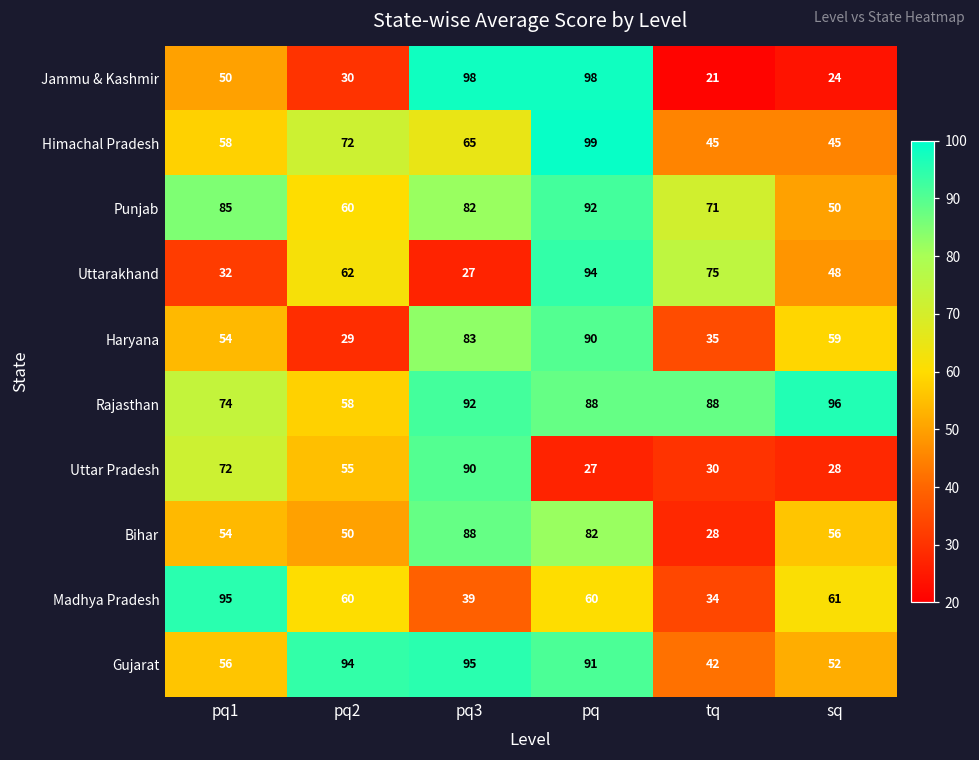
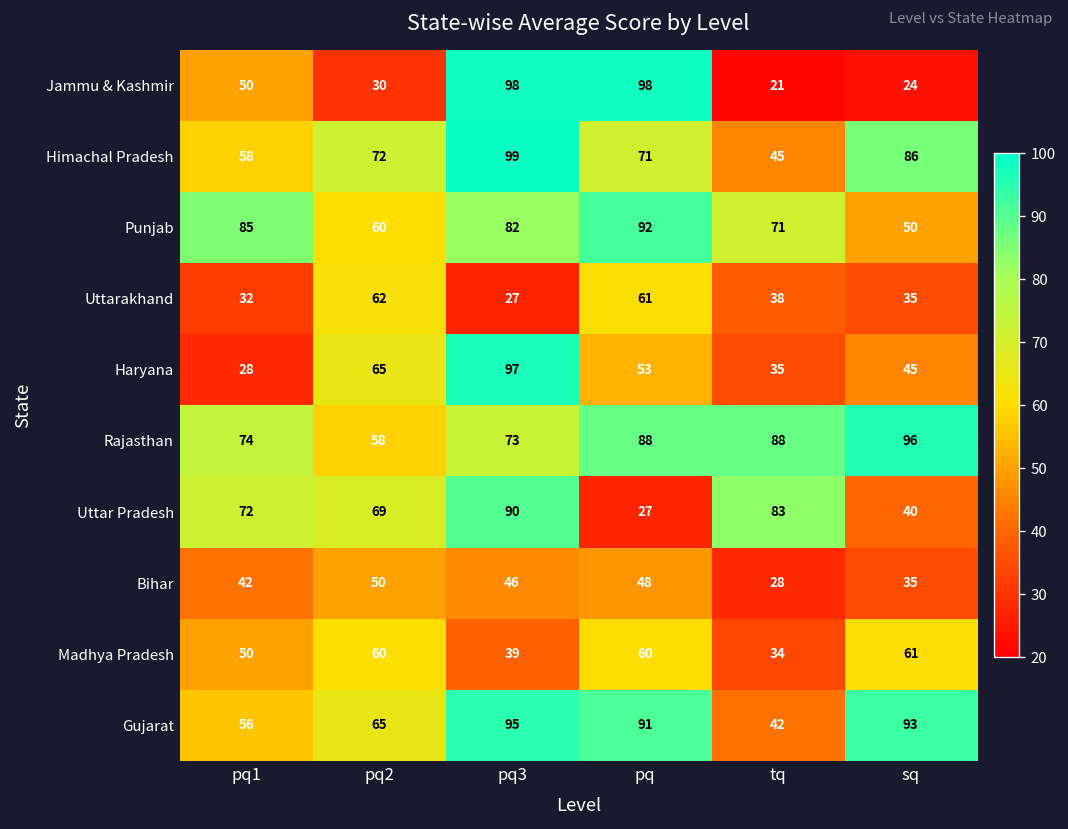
  {
    "Jammu & Kashmir": {
      "pq1": 50,
      "pq2": 30,
      "pq3": 98,
      "pq": 98,
      "tq": 21,
      "sq": 24
    },
    "Himachal Pradesh": {
      "pq1": 58,
      "pq2": 72,
-     "pq3": 65,
-     "pq": 99,
+     "pq3": 99,
+     "pq": 71,
      "tq": 45,
-     "sq": 45
+     "sq": 86
    },
    "Punjab": {
      "pq1": 85,
      "pq2": 60,
      "pq3": 82,
      "pq": 92,
      "tq": 71,
      "sq": 50
    },
    "Uttarakhand": {
      "pq1": 32,
      "pq2": 62,
      "pq3": 27,
-     "pq": 94,
-     "tq": 75,
-     "sq": 48
+     "pq": 61,
+     "tq": 38,
+     "sq": 35
    },
    "Haryana": {
-     "pq1": 54,
-     "pq2": 29,
-     "pq3": 83,
-     "pq": 90,
+     "pq1": 28,
+     "pq2": 65,
+     "pq3": 97,
+     "pq": 53,
      "tq": 35,
-     "sq": 59
+     "sq": 45
    },
    "Rajasthan": {
      "pq1": 74,
      "pq2": 58,
-     "pq3": 92,
+     "pq3": 73,
      "pq": 88,
      "tq": 88,
      "sq": 96
    },
    "Uttar Pradesh": {
      "pq1": 72,
-     "pq2": 55,
+     "pq2": 69,
      "pq3": 90,
      "pq": 27,
-     "tq": 30,
-     "sq": 28
+     "tq": 83,
+     "sq": 40
    },
    "Bihar": {
-     "pq1": 54,
+     "pq1": 42,
      "pq2": 50,
-     "pq3": 88,
-     "pq": 82,
+     "pq3": 46,
+     "pq": 48,
      "tq": 28,
-     "sq": 56
+     "sq": 35
    },
    "Madhya Pradesh": {
-     "pq1": 95,
+     "pq1": 50,
      "pq2": 60,
      "pq3": 39,
      "pq": 60,
      "tq": 34,
      "sq": 61
    },
    "Gujarat": {
      "pq1": 56,
-     "pq2": 94,
+     "pq2": 65,
      "pq3": 95,
      "pq": 91,
      "tq": 42,
-     "sq": 52
+     "sq": 93
    }
  }
